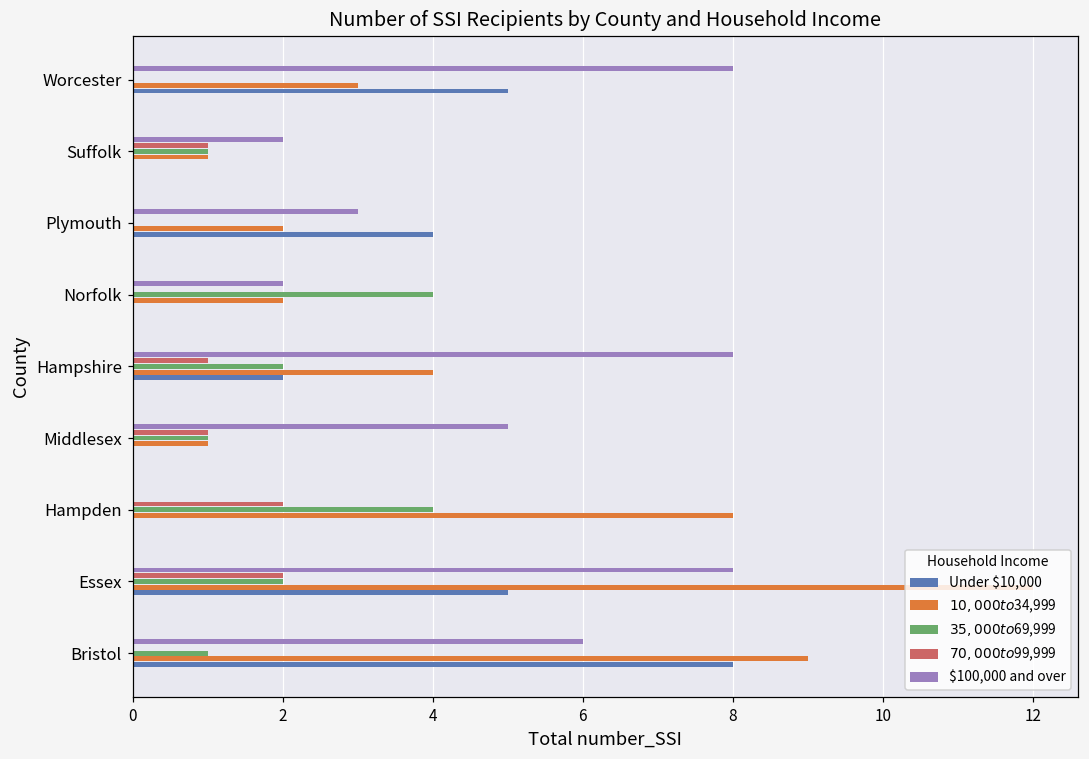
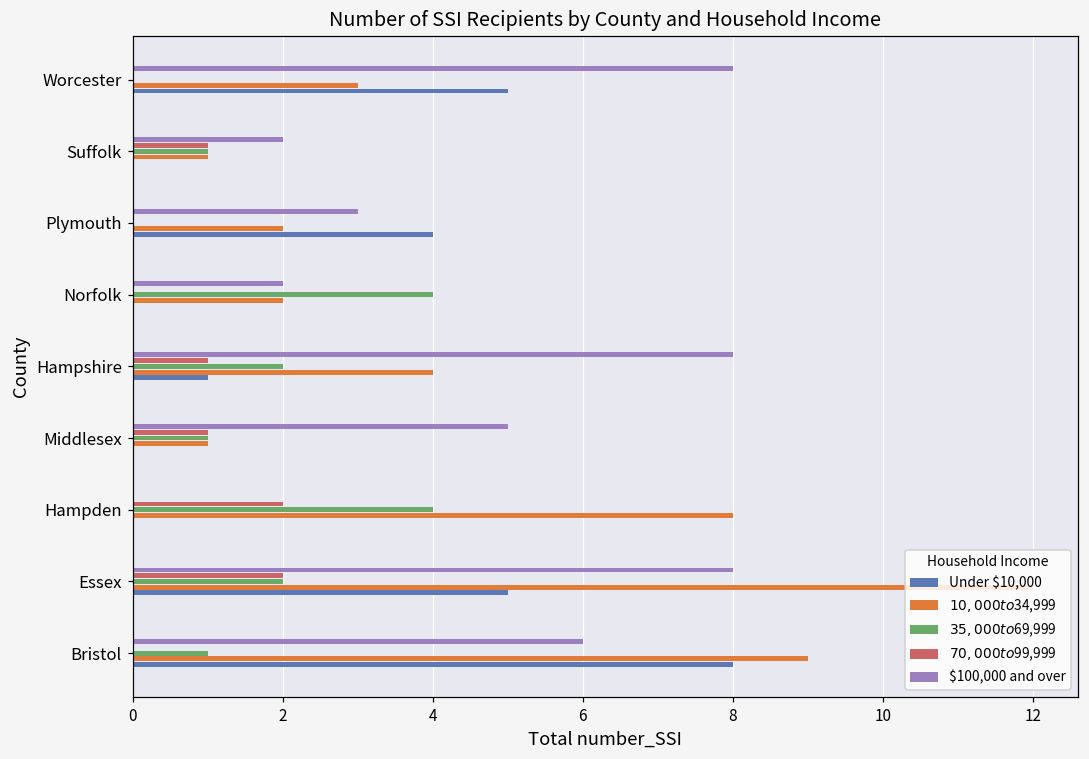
  {
    "Under $10,000": {
      "Worcester": 5,
      "Suffolk": 0,
      "Plymouth": 4,
      "Norfolk": 0,
-     "Hampshire": 2,
+     "Hampshire": 1,
      "Middlesex": 0,
      "Hampden": 0,
      "Essex": 5,
      "Bristol": 8
    },
    "$100,000 and over": {
      "Worcester": 8,
      "Suffolk": 2,
      "Plymouth": 3,
      "Norfolk": 2,
      "Hampshire": 8,
      "Middlesex": 5,
      "Hampden": 0,
      "Essex": 8,
      "Bristol": 6
    }
  }
